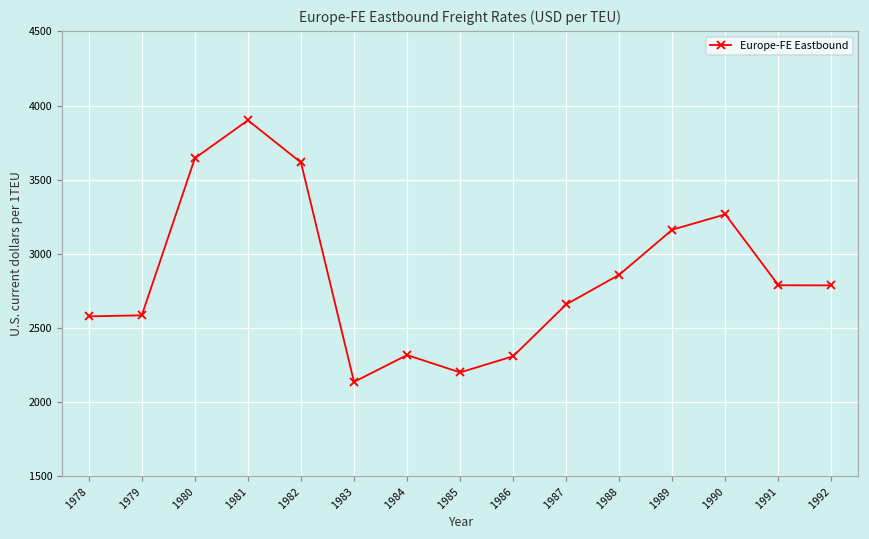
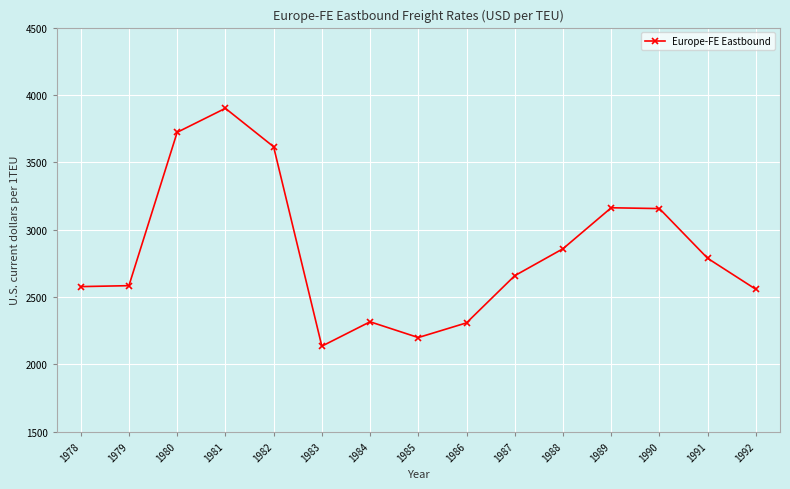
  {
    "1978": 2580,
    "1979": 2590,
-   "1980": 3650,
+   "1980": 3720,
    "1981": 3900,
    "1982": 3620,
    "1983": 2140,
    "1984": 2320,
    "1985": 2200,
    "1986": 2310,
    "1987": 2660,
    "1988": 2860,
    "1989": 3160,
-   "1990": 3270,
+   "1990": 3160,
    "1991": 2790,
-   "1992": 2790
+   "1992": 2560
  }
